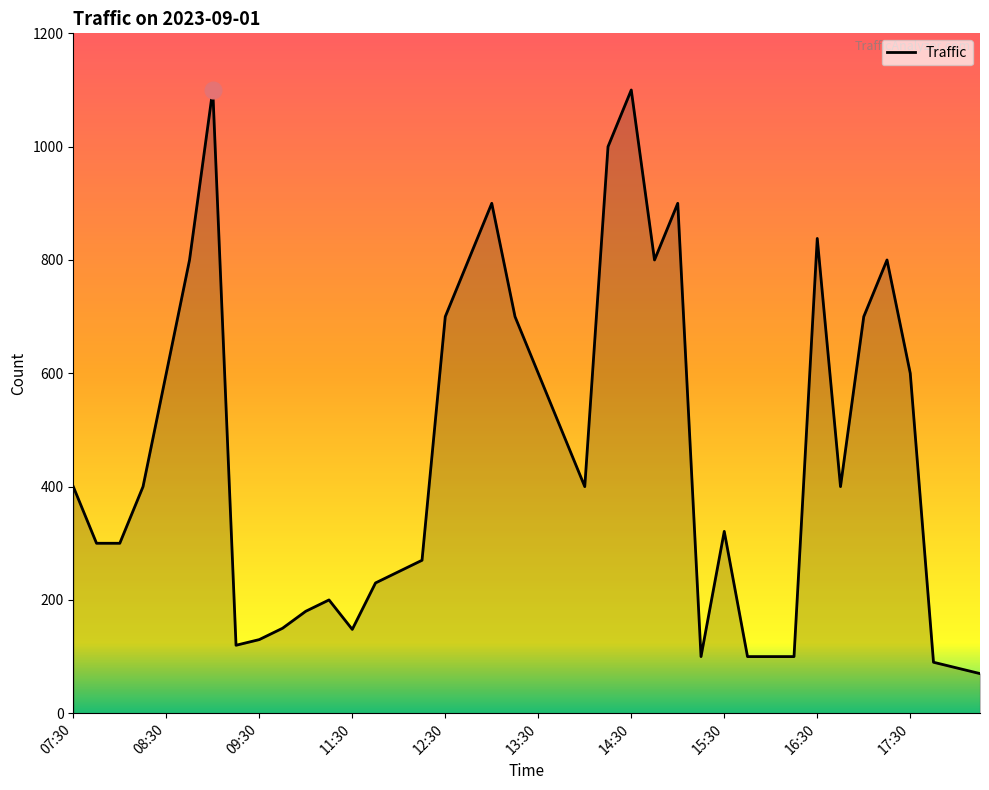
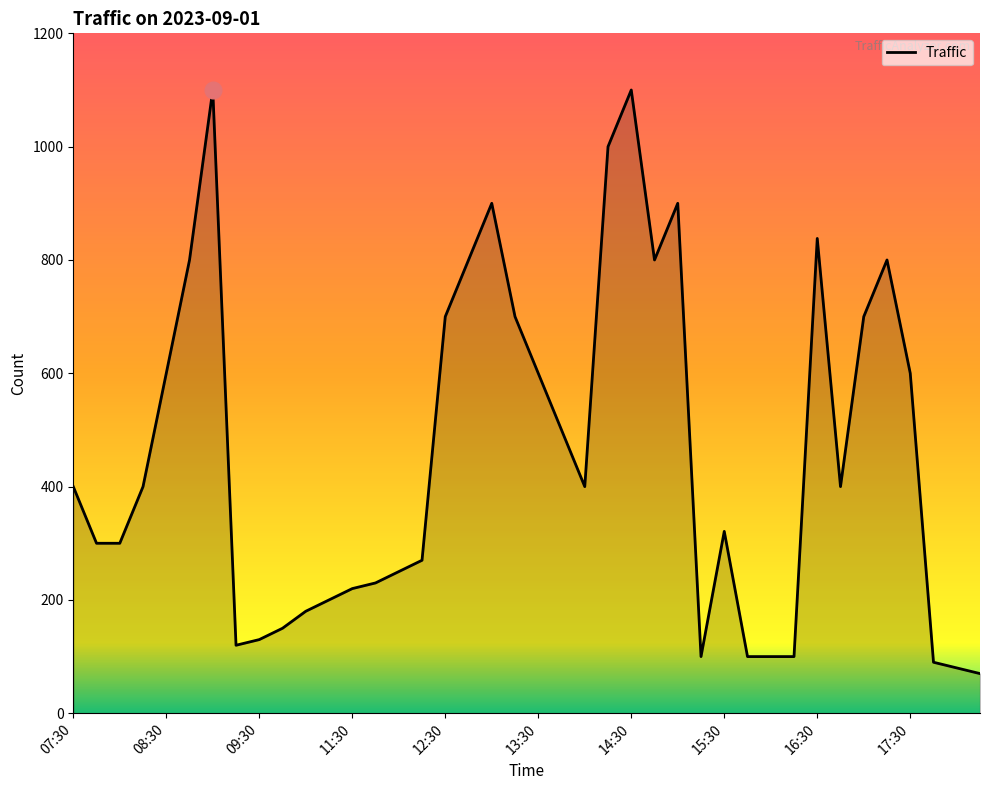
  {
    "Traffic": {
      "07:30": 400,
      "08:30": 600,
      "09:30": 130,
-     "11:30": 150,
+     "11:30": 220,
      "12:30": 700,
      "13:30": 600,
      "14:30": 1100,
      "15:30": 320,
      "16:30": 840,
      "17:30": 600
    }
  }
